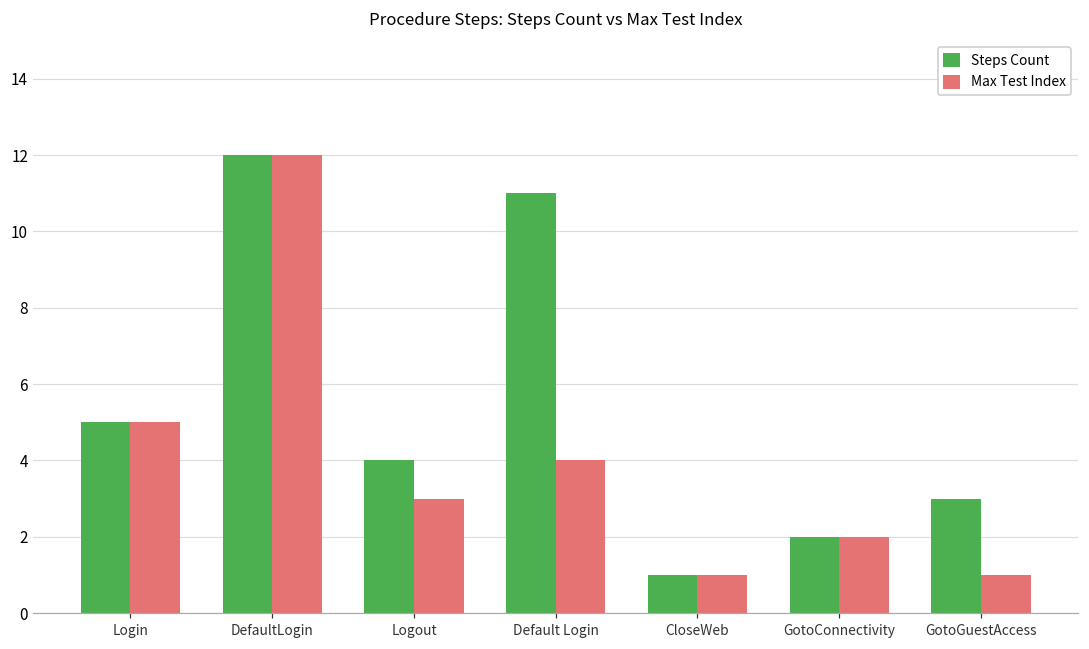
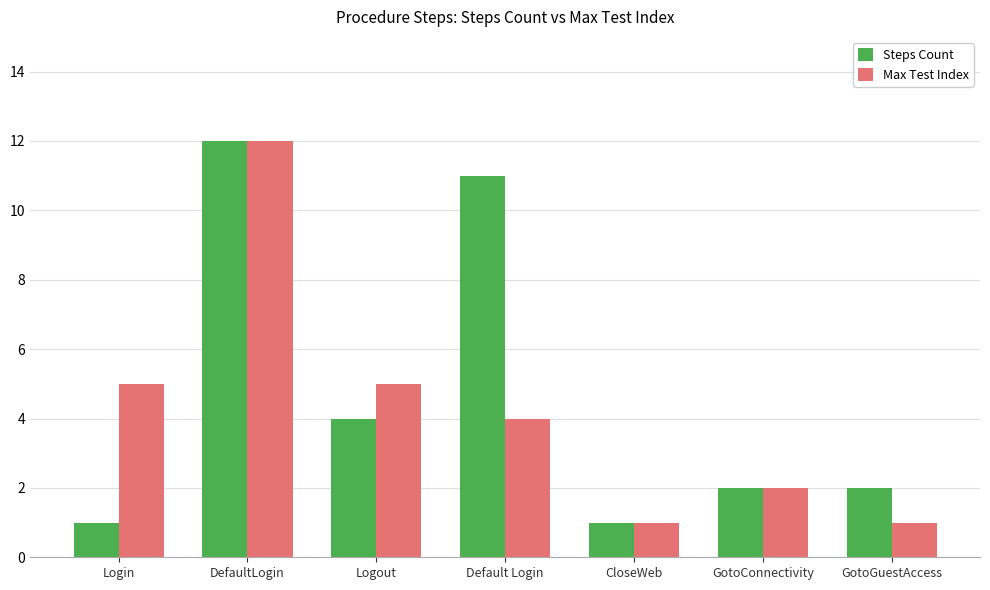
  {
    "Steps Count": {
-     "Login": 5,
+     "Login": 1,
      "DefaultLogin": 12,
      "Logout": 4,
      "Default Login": 11,
      "CloseWeb": 1,
      "GotoConnectivity": 2,
-     "GotoGuestAccess": 3
+     "GotoGuestAccess": 2
    },
    "Max Test Index": {
      "Login": 5,
      "DefaultLogin": 12,
-     "Logout": 3,
+     "Logout": 5,
      "Default Login": 4,
      "CloseWeb": 1,
      "GotoConnectivity": 2,
      "GotoGuestAccess": 1
    }
  }
